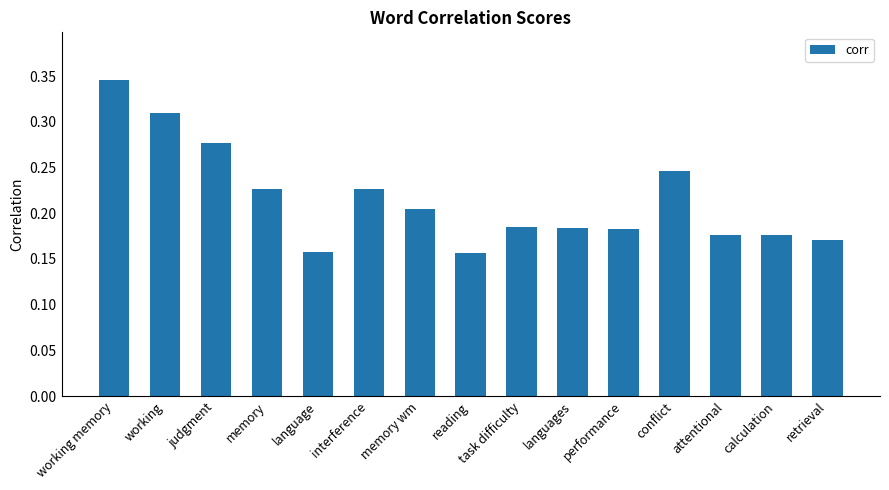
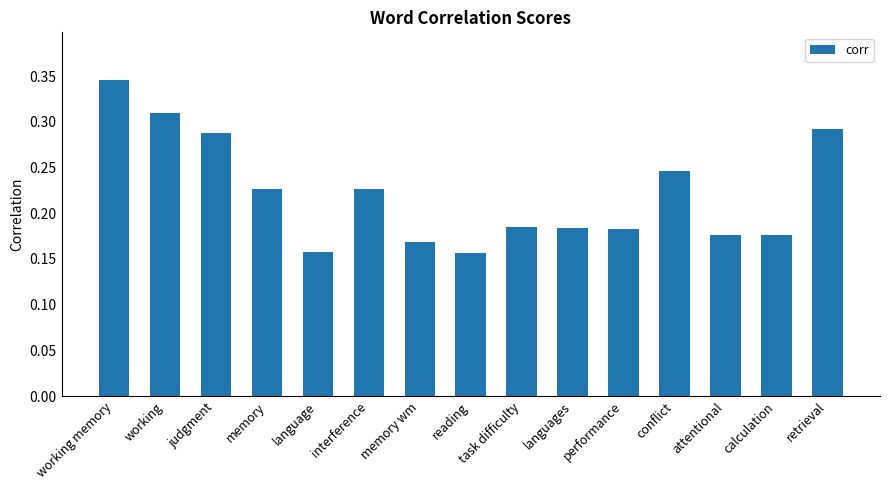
  {
    "working memory": 0.35,
    "working": 0.31,
-   "judgment": 0.28,
+   "judgment": 0.29,
    "memory": 0.23,
    "language": 0.16,
    "interference": 0.23,
-   "memory wm": 0.21,
+   "memory wm": 0.17,
    "reading": 0.16,
    "task difficulty": 0.19,
    "languages": 0.18,
    "performance": 0.18,
    "conflict": 0.25,
    "attentional": 0.18,
    "calculation": 0.18,
-   "retrieval": 0.17
+   "retrieval": 0.29
  }
